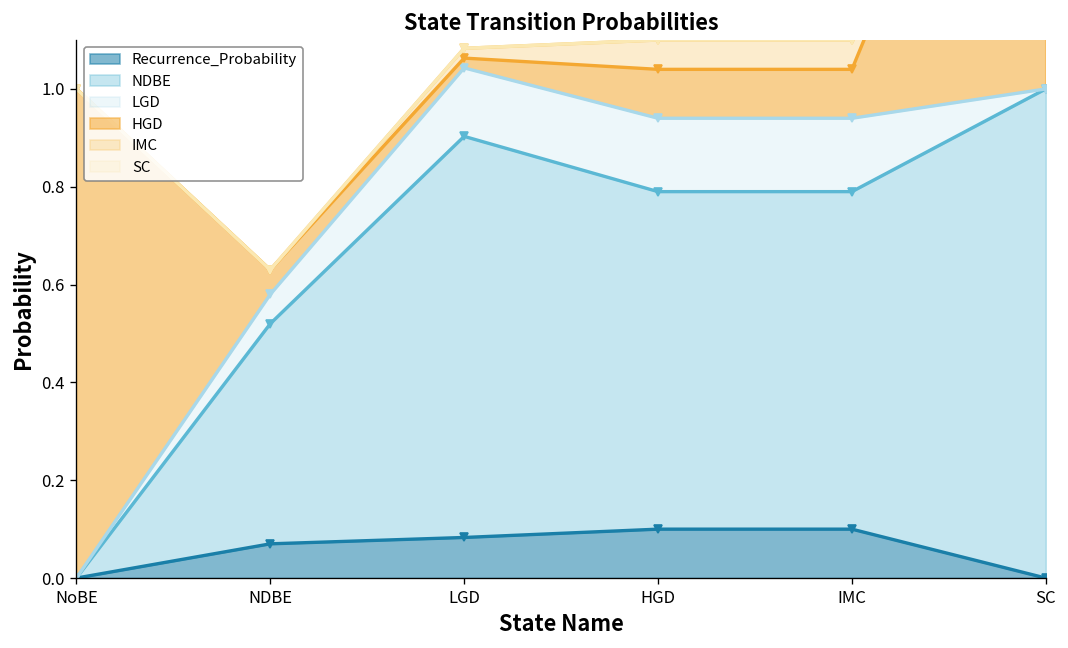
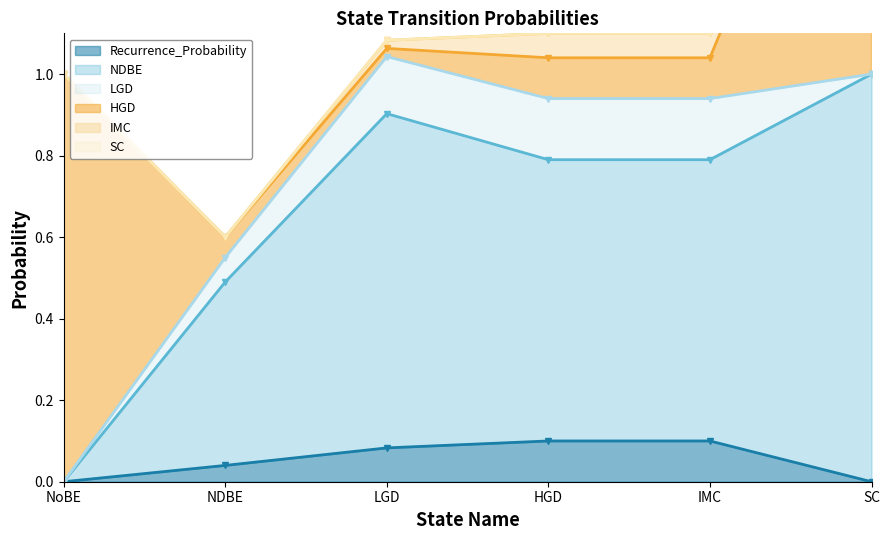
  {
    "Recurrence_Probability": {
-     "NDBE": 0.07,
+     "NDBE": 0.04,
      "LGD": 0.08,
      "HGD": 0.10,
      "IMC": 0.10,
      "SC": 0.00
    },
    "NDBE": {
      "NDBE": 0.45,
      "LGD": 0.82,
      "HGD": 0.69,
      "IMC": 0.69
    },
    "HGD": {
      "LGD": 0.02,
      "HGD": 0.10,
      "IMC": 0.10
    }
  }
